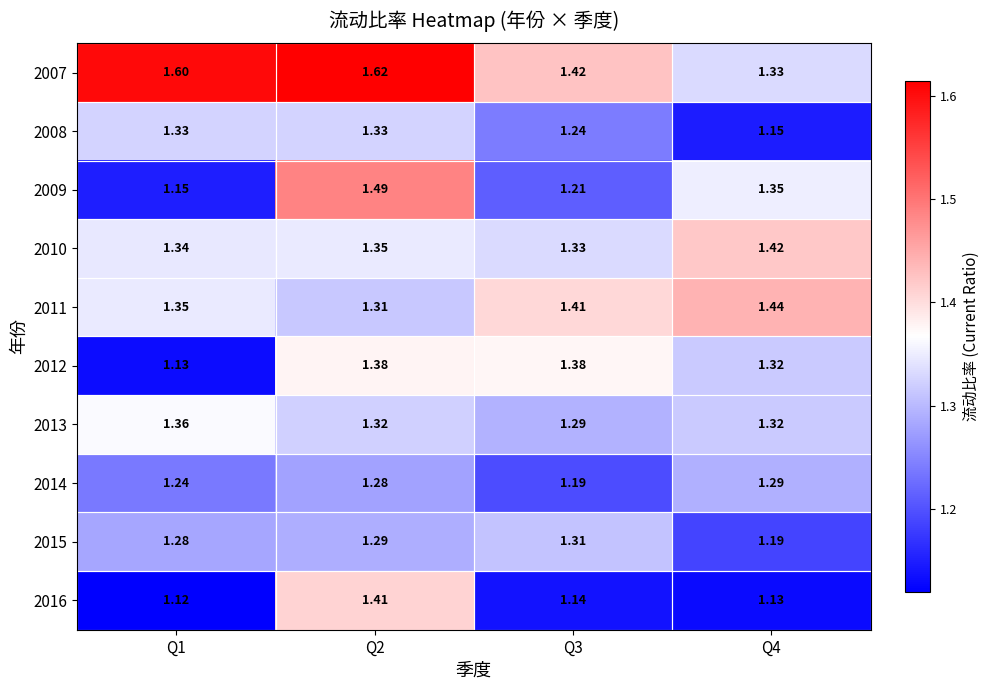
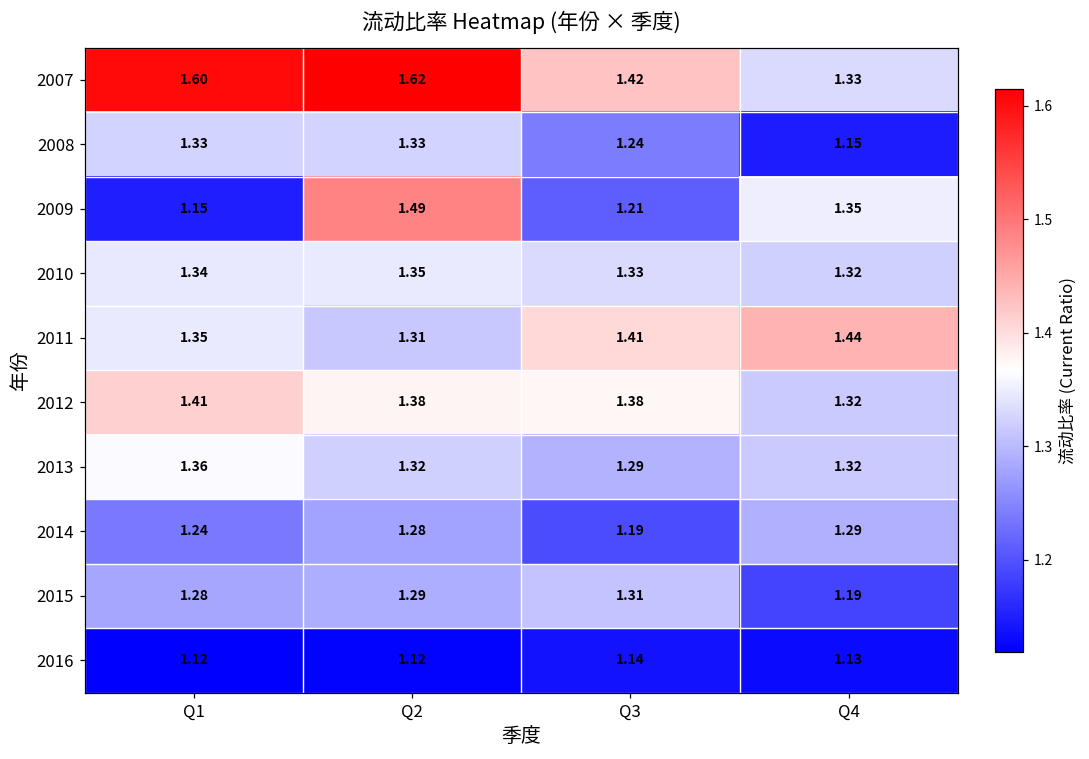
  {
    "2007": {
      "Q1": 1.60,
      "Q2": 1.62,
      "Q3": 1.42,
      "Q4": 1.33
    },
    "2008": {
      "Q1": 1.33,
      "Q2": 1.33,
      "Q3": 1.24,
      "Q4": 1.15
    },
    "2009": {
      "Q1": 1.15,
      "Q2": 1.49,
      "Q3": 1.21,
      "Q4": 1.35
    },
    "2010": {
      "Q1": 1.34,
      "Q2": 1.35,
      "Q3": 1.33,
-     "Q4": 1.42
+     "Q4": 1.32
    },
    "2011": {
      "Q1": 1.35,
      "Q2": 1.31,
      "Q3": 1.41,
      "Q4": 1.44
    },
    "2012": {
-     "Q1": 1.13,
+     "Q1": 1.41,
      "Q2": 1.38,
      "Q3": 1.38,
      "Q4": 1.32
    },
    "2013": {
      "Q1": 1.36,
      "Q2": 1.32,
      "Q3": 1.29,
      "Q4": 1.32
    },
    "2014": {
      "Q1": 1.24,
      "Q2": 1.28,
      "Q3": 1.19,
      "Q4": 1.29
    },
    "2015": {
      "Q1": 1.28,
      "Q2": 1.29,
      "Q3": 1.31,
      "Q4": 1.19
    },
    "2016": {
      "Q1": 1.12,
-     "Q2": 1.41,
+     "Q2": 1.12,
      "Q3": 1.14,
      "Q4": 1.13
    }
  }
